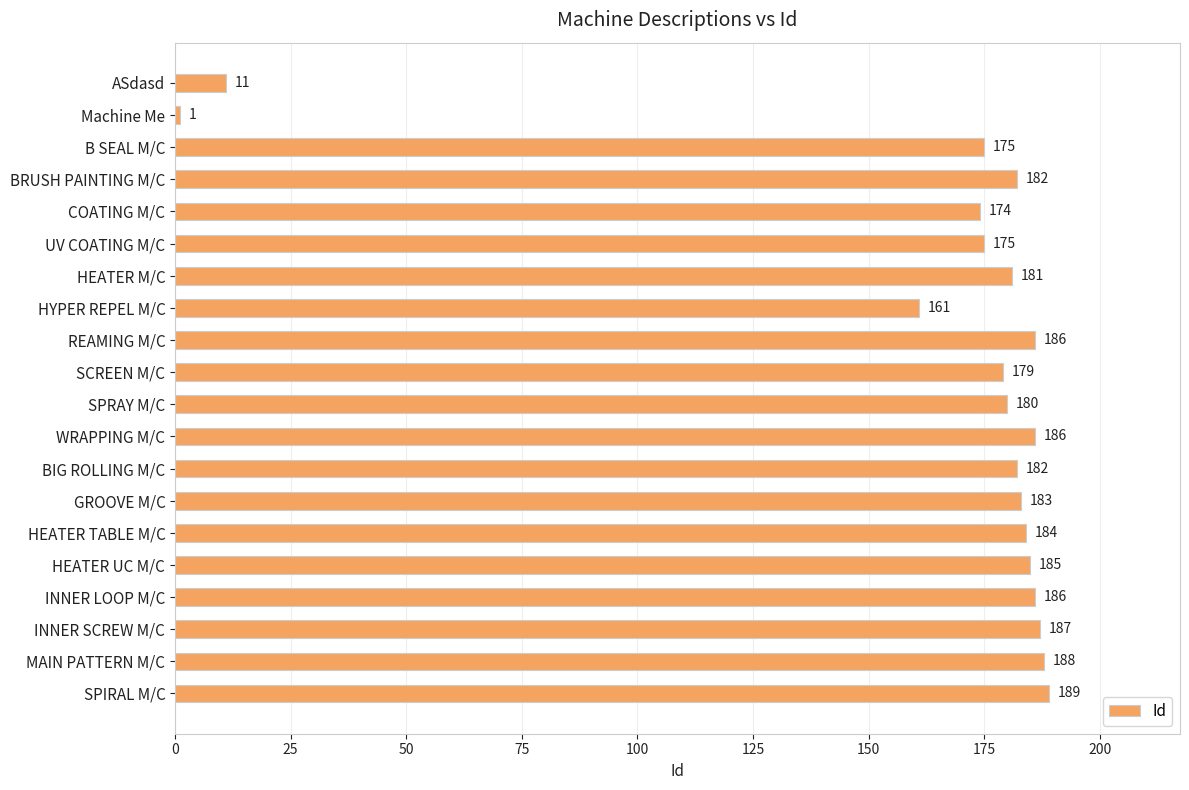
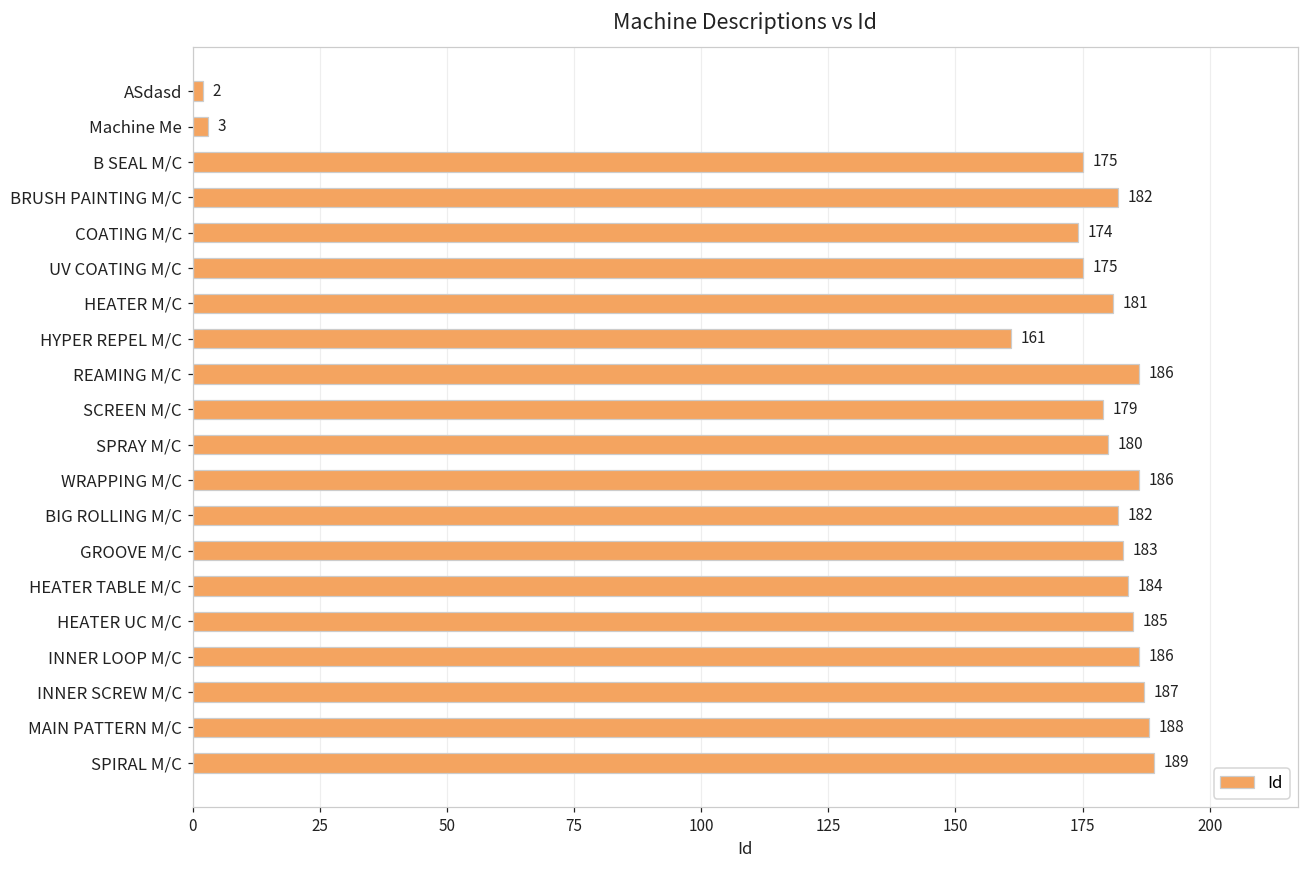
  {
-   "ASdasd": 11,
-   "Machine Me": 1,
+   "ASdasd": 2,
+   "Machine Me": 3,
    "B SEAL M/C": 175,
    "BRUSH PAINTING M/C": 182,
    "COATING M/C": 174,
    "UV COATING M/C": 175,
    "HEATER M/C": 181,
    "HYPER REPEL M/C": 161,
    "REAMING M/C": 186,
    "SCREEN M/C": 179,
    "SPRAY M/C": 180,
    "WRAPPING M/C": 186,
    "BIG ROLLING M/C": 182,
    "GROOVE M/C": 183,
    "HEATER TABLE M/C": 184,
    "HEATER UC M/C": 185,
    "INNER LOOP M/C": 186,
    "INNER SCREW M/C": 187,
    "MAIN PATTERN M/C": 188,
    "SPIRAL M/C": 189
  }
